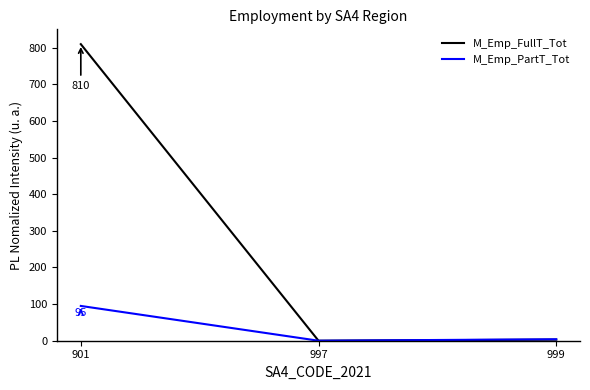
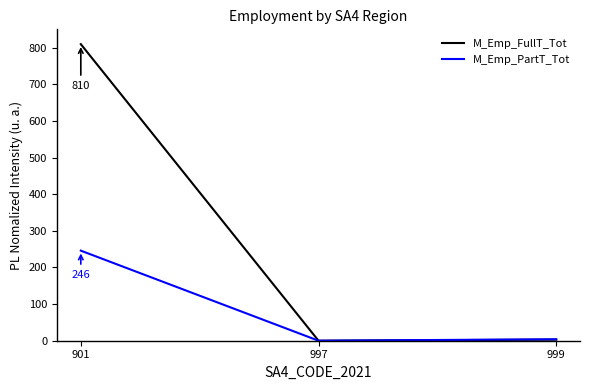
  {
    "M_Emp_FullT_Tot": {
      "901": 810
    },
    "M_Emp_PartT_Tot": {
-     "901": 95
+     "901": 246
    }
  }
